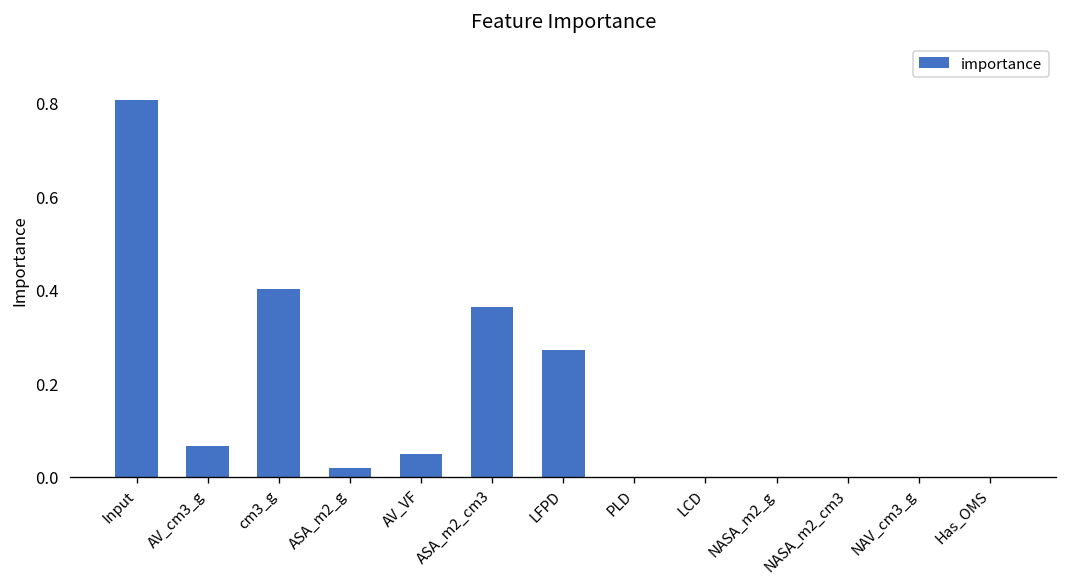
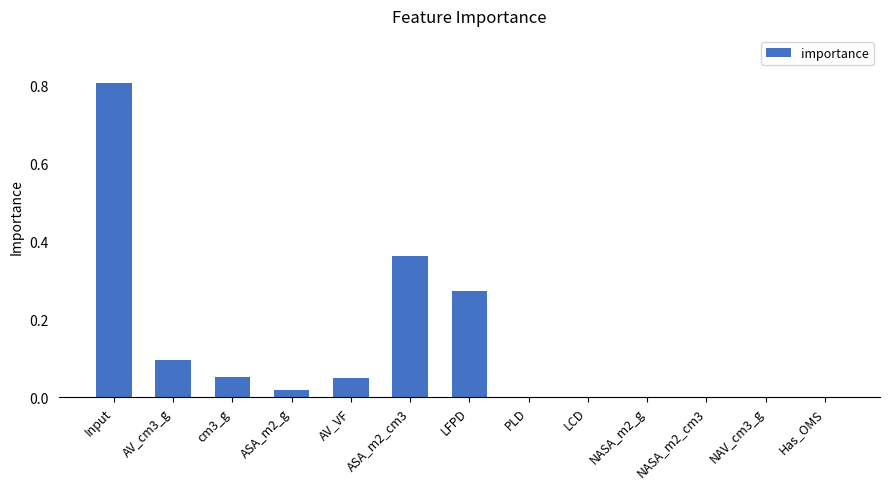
  {
    "Input": 0.81,
-   "AV_cm3_g": 0.06,
-   "cm3_g": 0.40,
+   "AV_cm3_g": 0.10,
+   "cm3_g": 0.05,
    "ASA_m2_g": 0.02,
    "AV_VF": 0.05,
    "ASA_m2_cm3": 0.36,
    "LFPD": 0.27
  }
